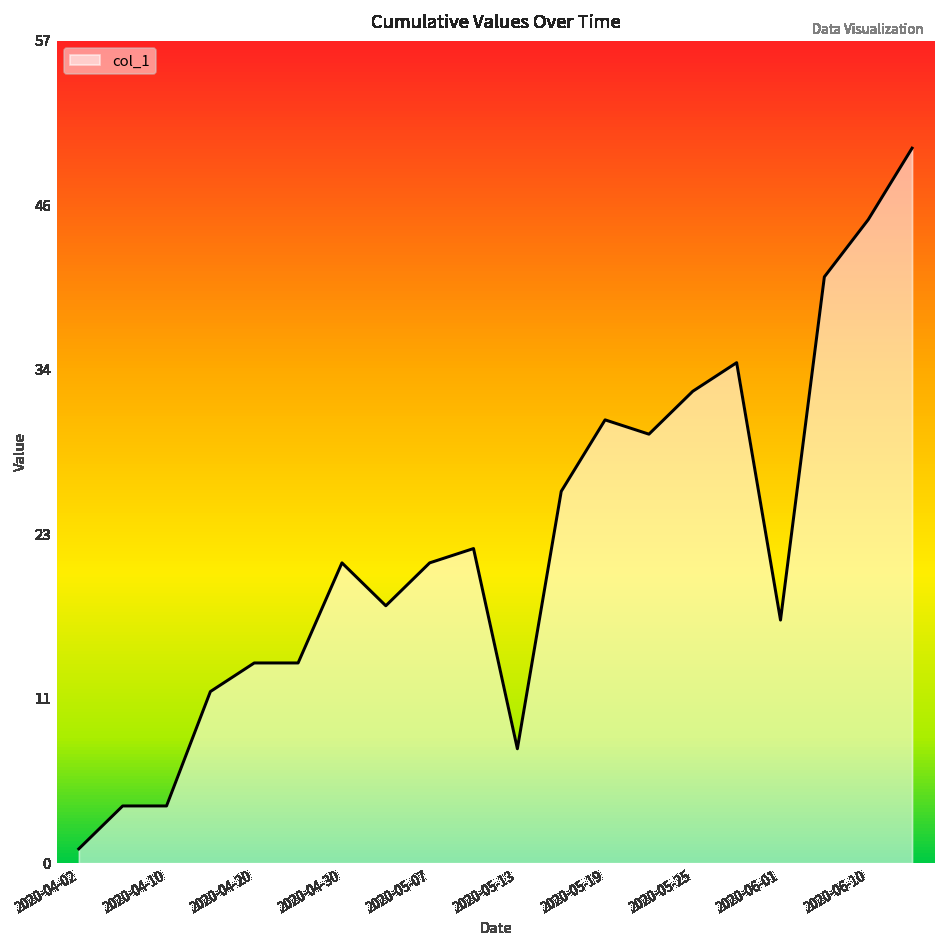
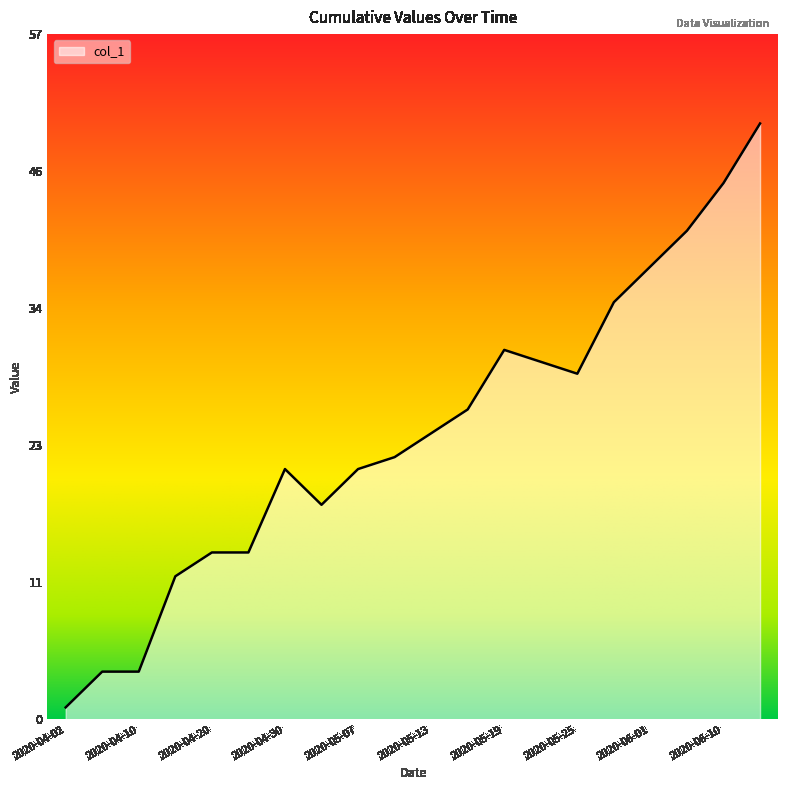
  {
    "2020-04-02": 1,
    "2020-04-10": 4,
    "2020-04-20": 14,
    "2020-04-30": 21,
    "2020-05-07": 21,
-   "2020-05-13": 8,
+   "2020-05-13": 24,
    "2020-05-19": 31,
-   "2020-05-25": 33,
-   "2020-06-01": 17,
+   "2020-05-25": 29,
+   "2020-06-01": 38,
    "2020-06-10": 45
  }
